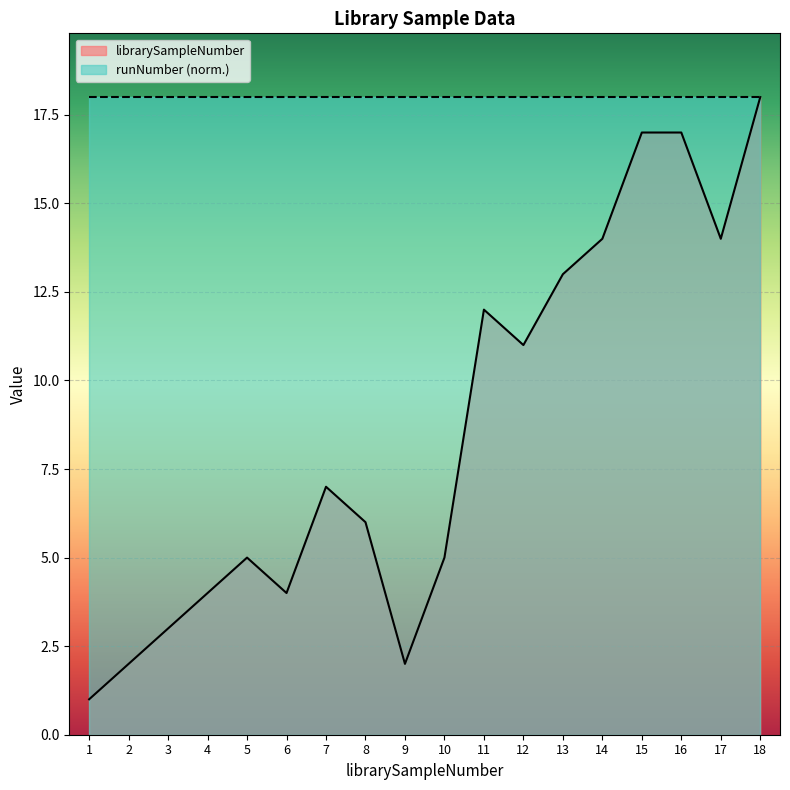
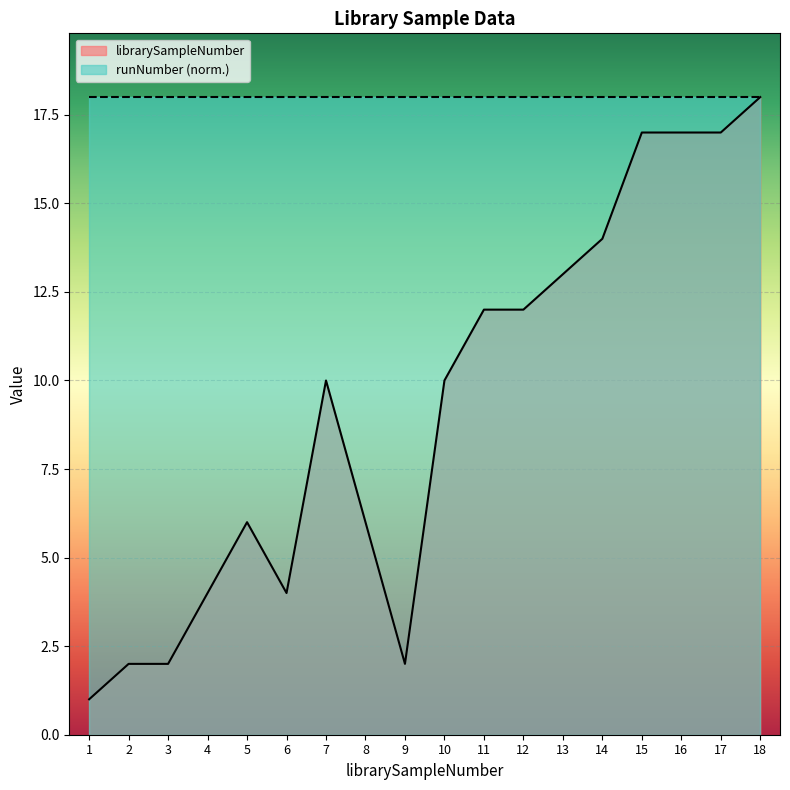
  {
    "librarySampleNumber": {
      "1": 1,
      "2": 2,
-     "3": 3,
+     "3": 2,
      "4": 4,
-     "5": 5,
+     "5": 6,
      "6": 4,
-     "7": 7,
+     "7": 10,
      "8": 6,
      "9": 2,
-     "10": 5,
+     "10": 10,
      "11": 12,
-     "12": 11,
+     "12": 12,
      "13": 13,
      "14": 14,
      "15": 17,
      "16": 17,
-     "17": 14
+     "17": 17
    },
    "runNumber (norm.)": {
      "1": 18,
      "2": 18,
      "3": 18,
      "4": 18,
      "5": 18,
      "6": 18,
      "7": 18,
      "8": 18,
      "9": 18,
      "10": 18,
      "11": 18,
      "12": 18,
      "13": 18,
      "14": 18,
      "15": 18,
      "16": 18,
      "17": 18
    }
  }
